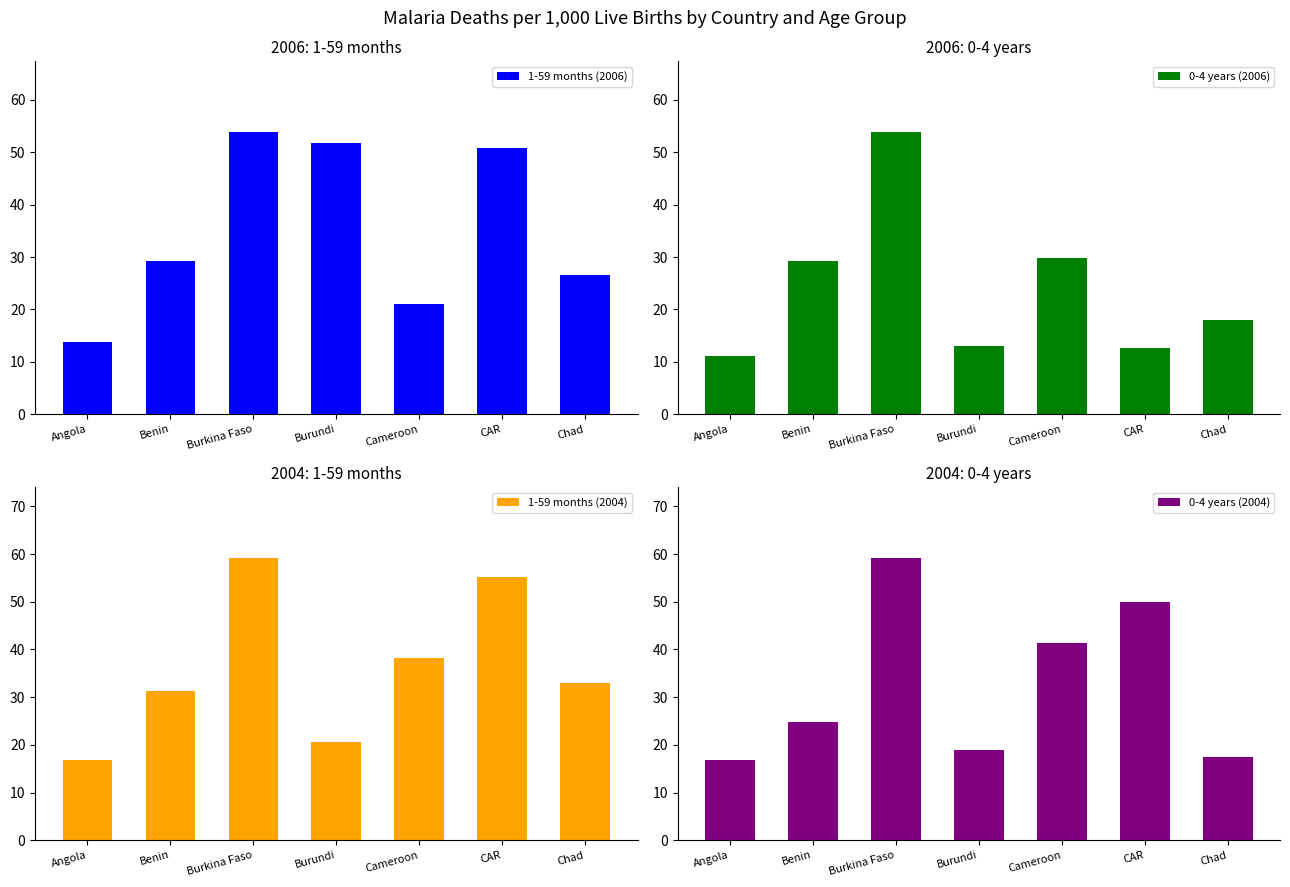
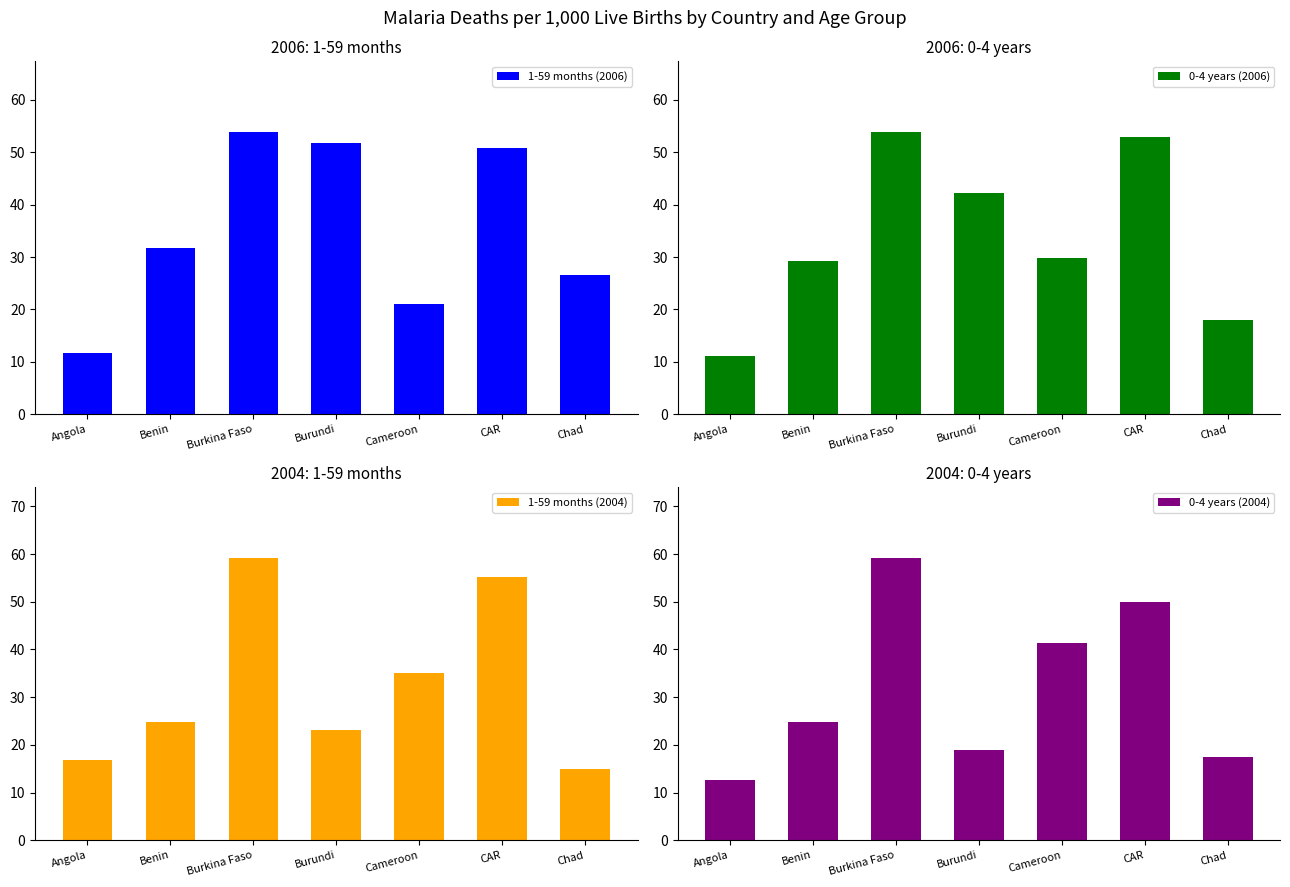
  {
    "2006: 1-59 months": {
-     "Angola": 14,
-     "Benin": 29,
+     "Angola": 12,
+     "Benin": 32,
      "Burkina Faso": 54,
      "Burundi": 52,
      "Cameroon": 21,
      "CAR": 51,
      "Chad": 27
    },
    "2006: 0-4 years": {
      "Angola": 11,
      "Benin": 29,
      "Burkina Faso": 54,
-     "Burundi": 13,
+     "Burundi": 42,
      "Cameroon": 30,
-     "CAR": 13,
+     "CAR": 53,
      "Chad": 18
    },
    "2004: 1-59 months": {
      "Angola": 17,
-     "Benin": 31,
+     "Benin": 25,
      "Burkina Faso": 59,
-     "Burundi": 21,
-     "Cameroon": 38,
+     "Burundi": 23,
+     "Cameroon": 35,
      "CAR": 55,
-     "Chad": 33
+     "Chad": 15
    },
    "2004: 0-4 years": {
-     "Angola": 17,
+     "Angola": 13,
      "Benin": 25,
      "Burkina Faso": 59,
      "Burundi": 19,
      "Cameroon": 41,
      "CAR": 50,
      "Chad": 18
    }
  }
